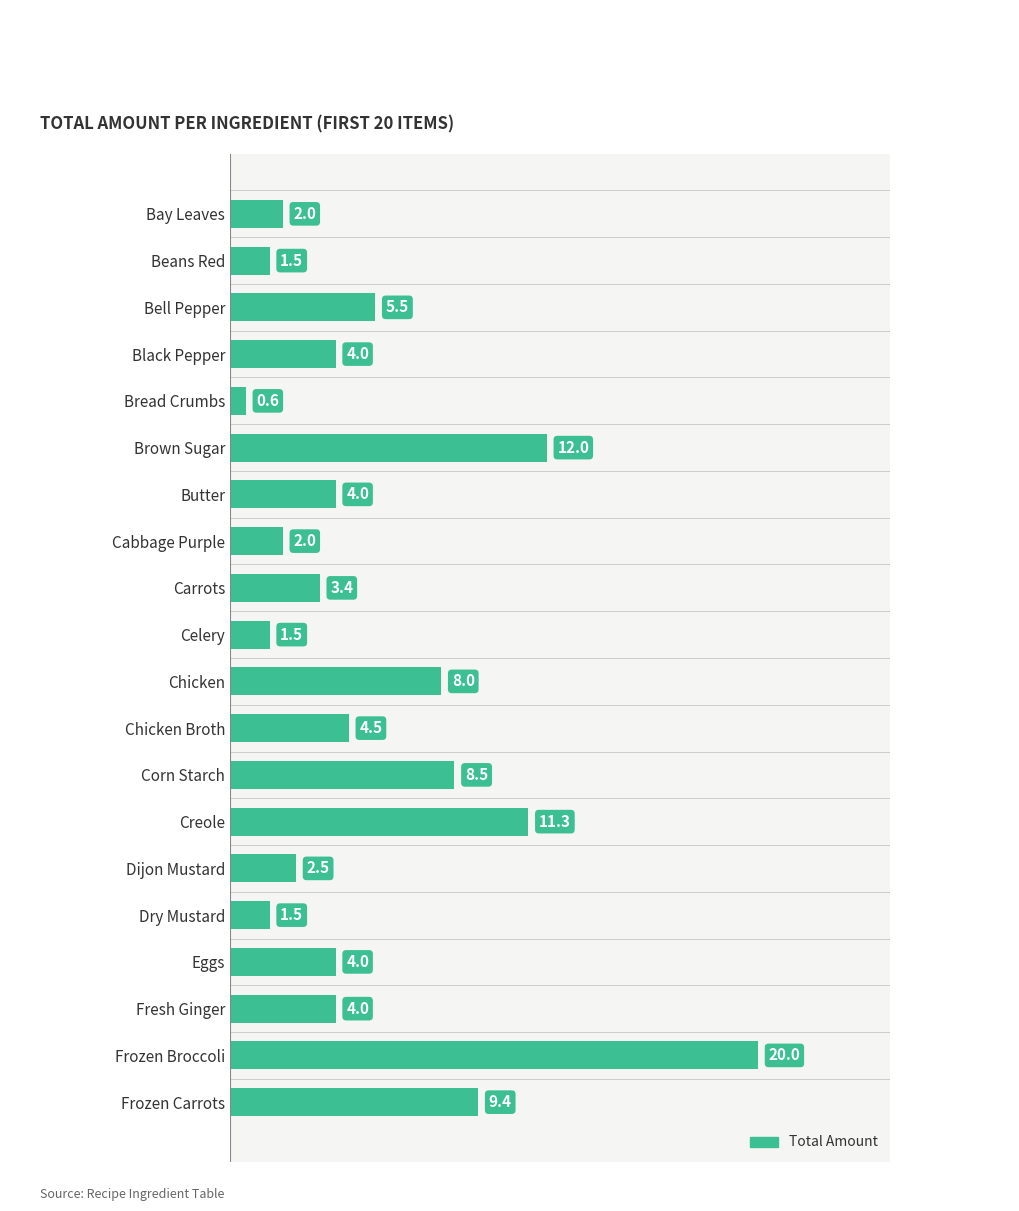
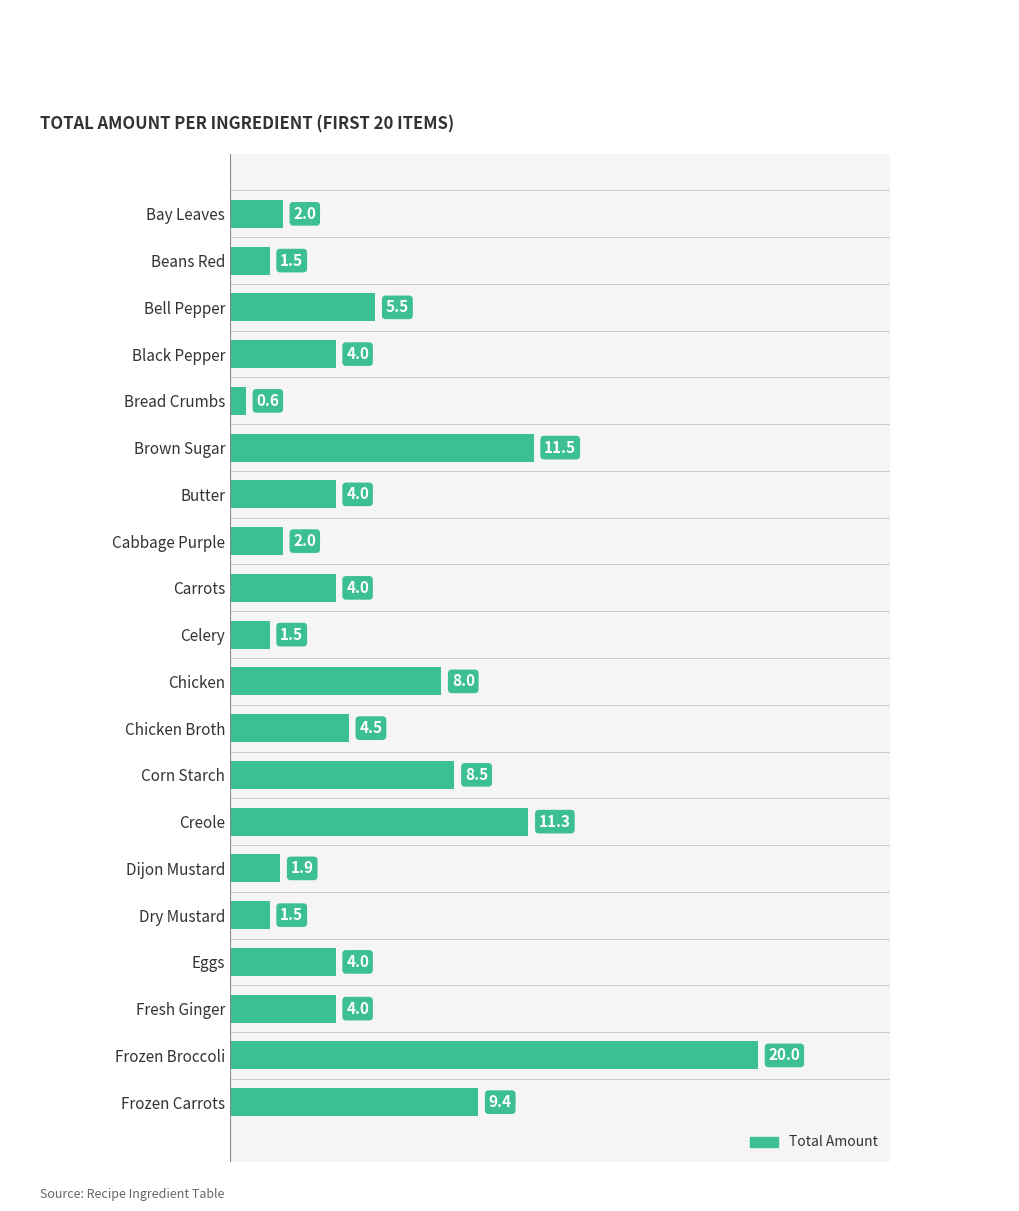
  {
-   "Brown Sugar": 12.0,
-   "Carrots": 3.4,
-   "Dijon Mustard": 2.5
+   "Brown Sugar": 11.5,
+   "Carrots": 4.0,
+   "Dijon Mustard": 1.9
  }
